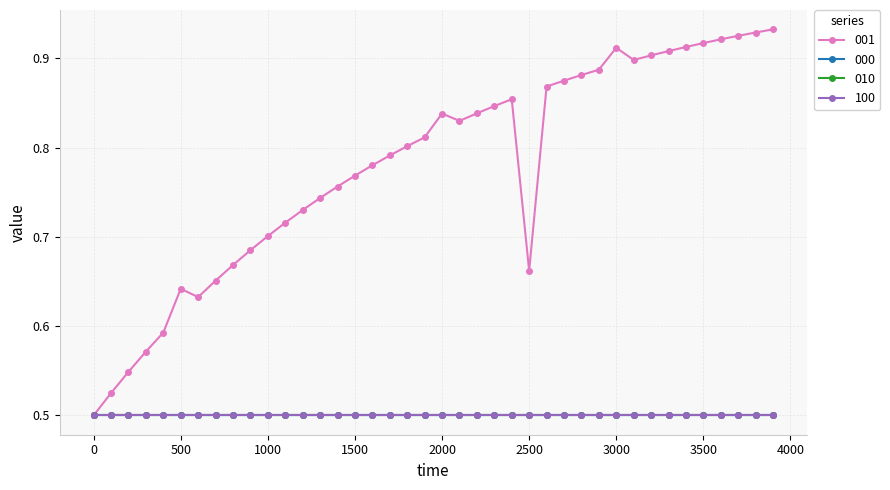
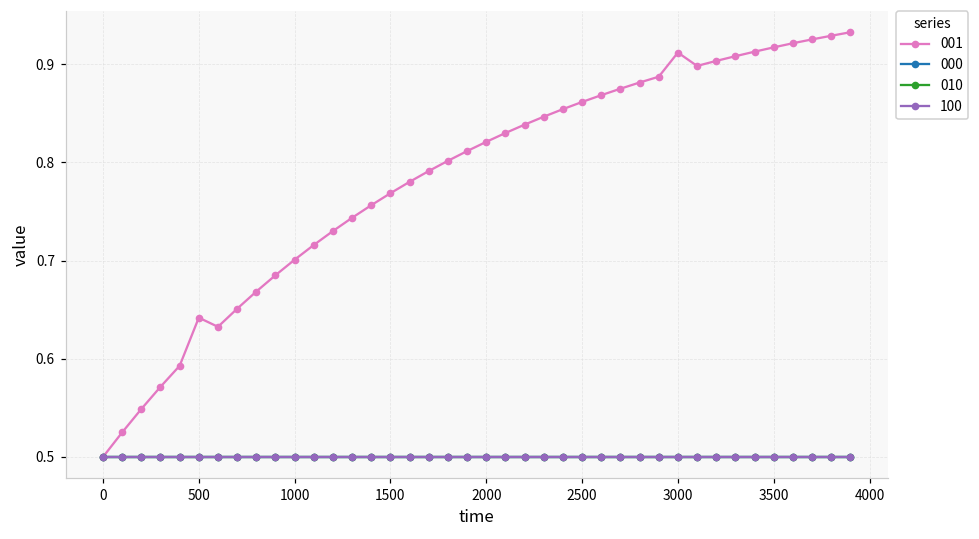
  {
    "001": {
      "500": 0.64,
      "1000": 0.70,
      "1500": 0.77,
-     "2000": 0.84,
-     "2500": 0.66,
+     "2000": 0.82,
+     "2500": 0.86,
      "3000": 0.91,
      "3500": 0.92
    },
    "100": {
      "500": 0.50,
      "1000": 0.50,
      "1500": 0.50,
      "2000": 0.50,
      "2500": 0.50,
      "3000": 0.50,
      "3500": 0.50
    }
  }
